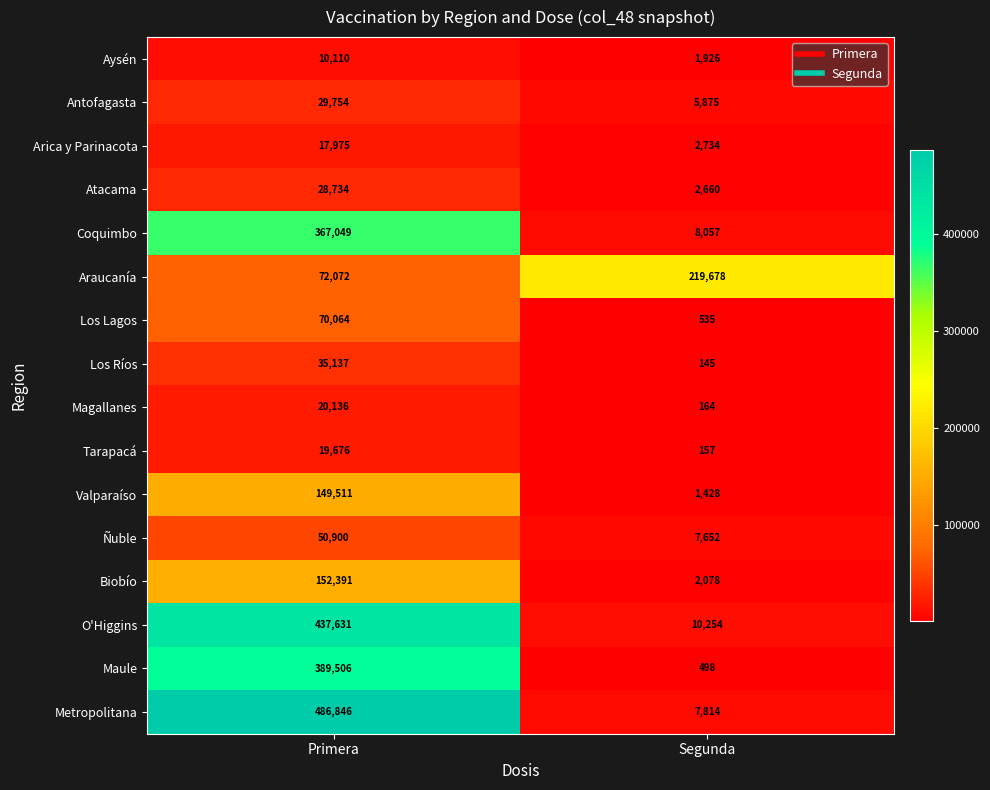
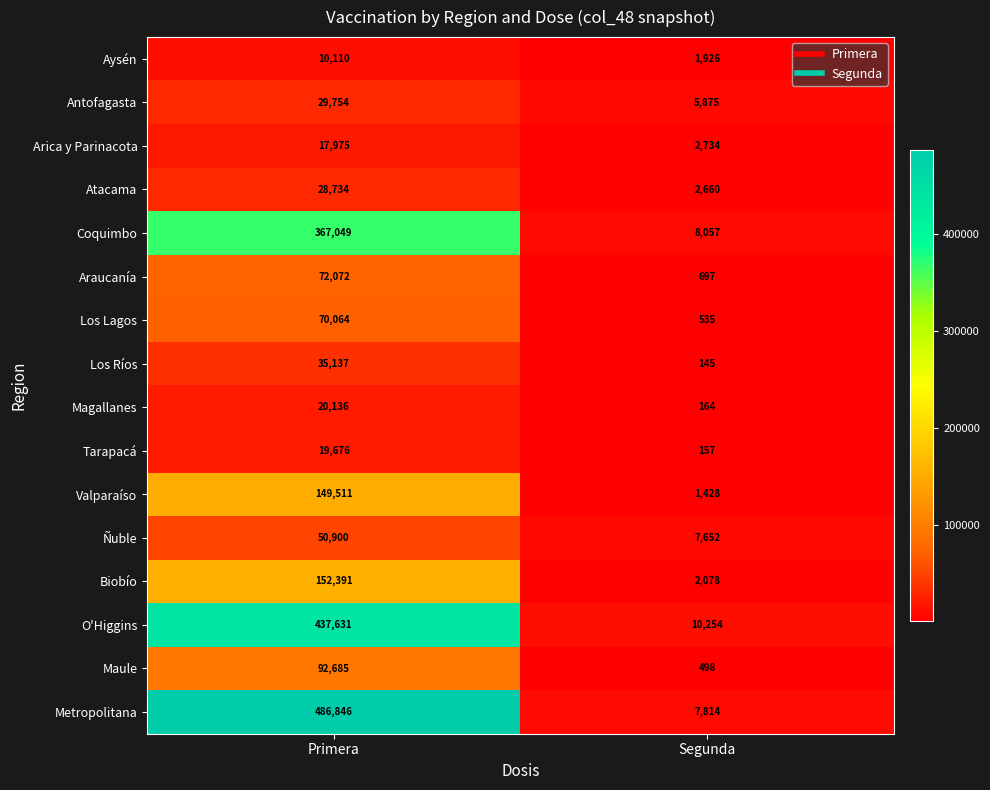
  {
    "Aysén": {
      "Primera": "10,110",
      "Segunda": "1,926"
    },
    "Antofagasta": {
      "Primera": "29,754",
      "Segunda": "5,875"
    },
    "Arica y Parinacota": {
      "Primera": "17,975",
      "Segunda": "2,734"
    },
    "Atacama": {
      "Primera": "28,734",
      "Segunda": "2,660"
    },
    "Coquimbo": {
      "Primera": "367,049",
      "Segunda": "8,057"
    },
    "Araucanía": {
      "Primera": "72,072",
-     "Segunda": "219,678"
+     "Segunda": "697"
    },
    "Los Lagos": {
      "Primera": "70,064",
      "Segunda": "535"
    },
    "Los Ríos": {
      "Primera": "35,137",
      "Segunda": "145"
    },
    "Magallanes": {
      "Primera": "20,136",
      "Segunda": "164"
    },
    "Tarapacá": {
      "Primera": "19,676",
      "Segunda": "157"
    },
    "Valparaíso": {
      "Primera": "149,511",
      "Segunda": "1,428"
    },
    "Ñuble": {
      "Primera": "50,900",
      "Segunda": "7,652"
    },
    "Biobío": {
      "Primera": "152,391",
      "Segunda": "2,078"
    },
    "O'Higgins": {
      "Primera": "437,631",
      "Segunda": "10,254"
    },
    "Maule": {
-     "Primera": "389,506",
+     "Primera": "92,685",
      "Segunda": "498"
    },
    "Metropolitana": {
      "Primera": "486,846",
      "Segunda": "7,814"
    }
  }
